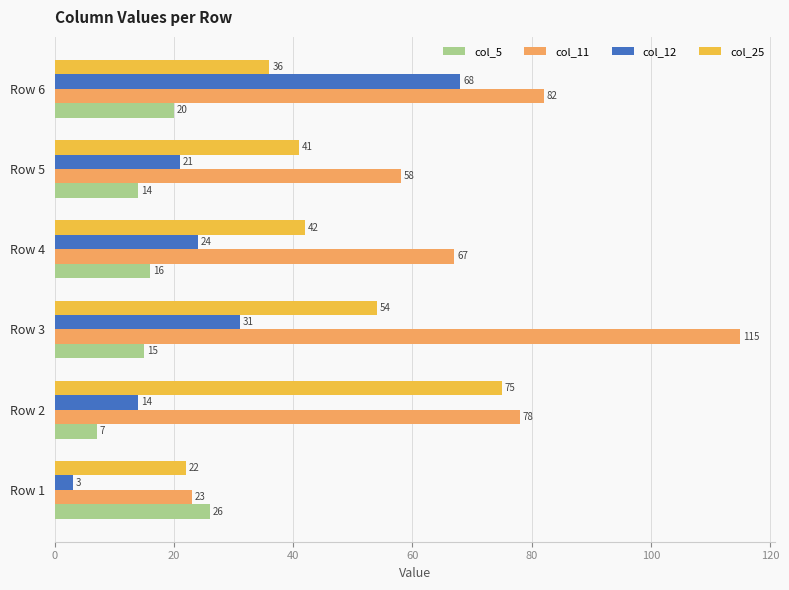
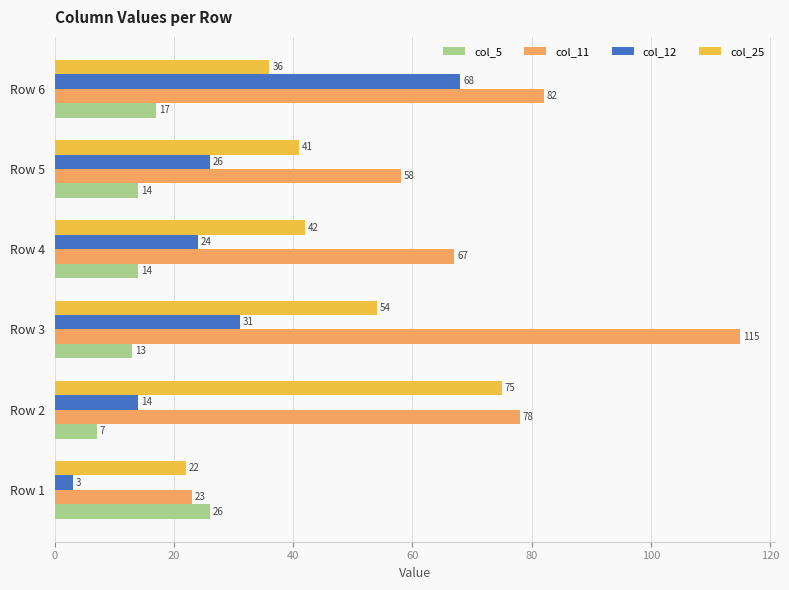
  {
    "col_5": {
-     "Row 6": 20,
+     "Row 6": 17,
      "Row 5": 14,
-     "Row 4": 16,
-     "Row 3": 15,
+     "Row 4": 14,
+     "Row 3": 13,
      "Row 2": 7,
      "Row 1": 26
    },
    "col_12": {
      "Row 6": 68,
-     "Row 5": 21,
+     "Row 5": 26,
      "Row 4": 24,
      "Row 3": 31,
      "Row 2": 14,
      "Row 1": 3
    }
  }
